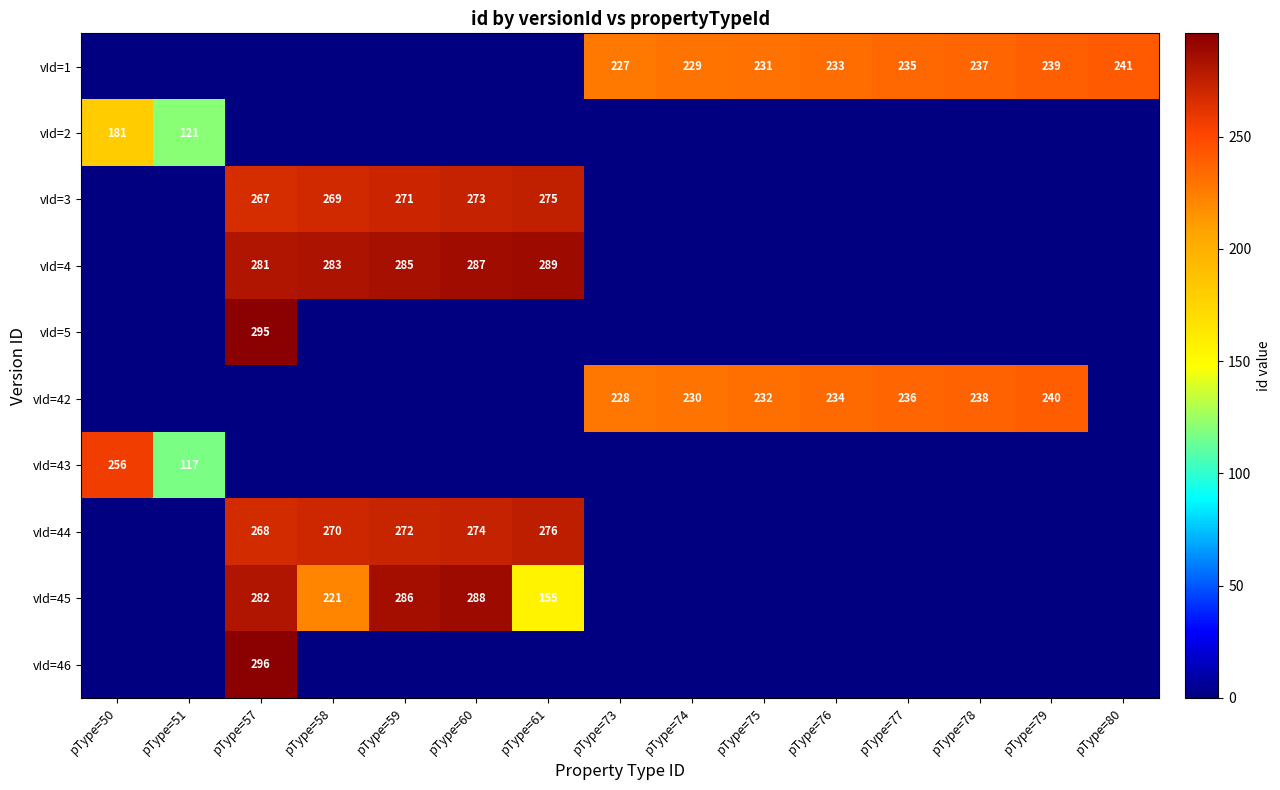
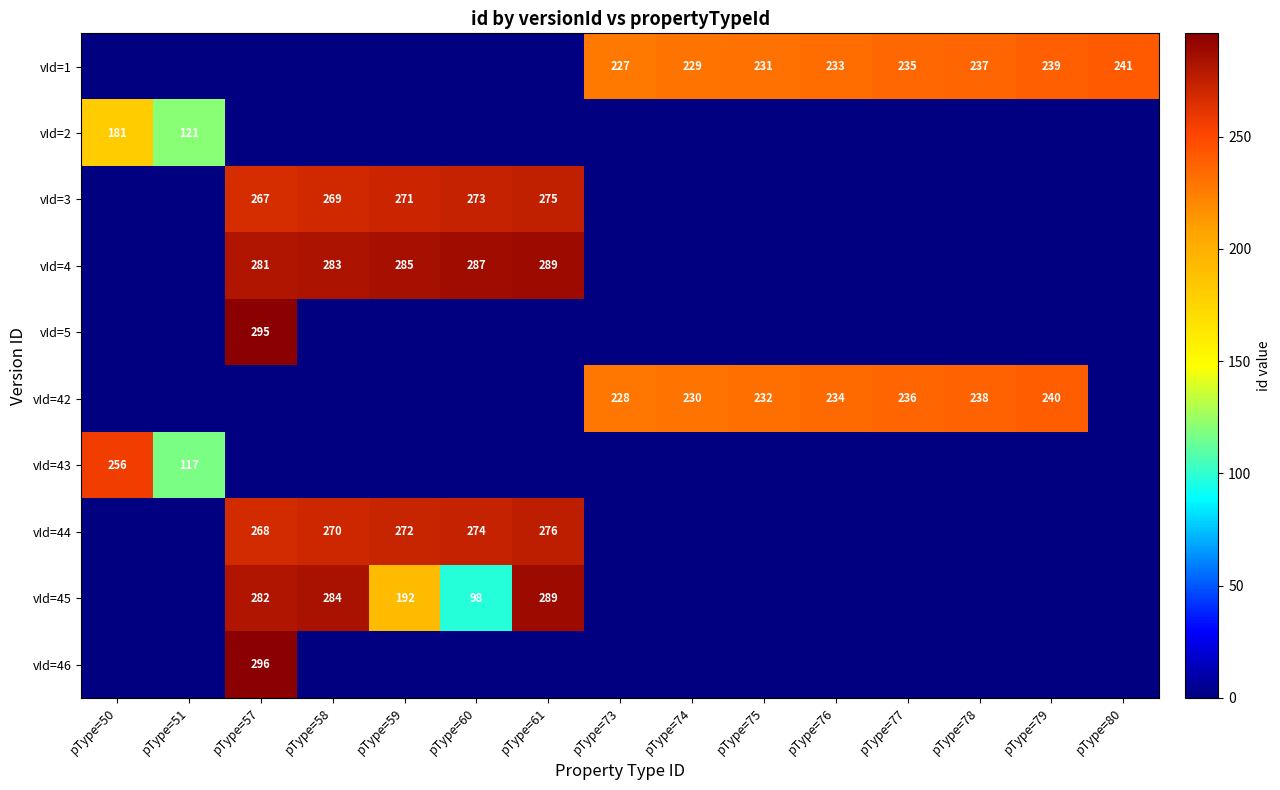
  {
    "vId=1": {
      "pType=73": 227,
      "pType=74": 229,
      "pType=75": 231,
      "pType=76": 233,
      "pType=77": 235,
      "pType=78": 237,
      "pType=79": 239,
      "pType=80": 241
    },
    "vId=2": {
      "pType=50": 181,
      "pType=51": 121
    },
    "vId=3": {
      "pType=57": 267,
      "pType=58": 269,
      "pType=59": 271,
      "pType=60": 273,
      "pType=61": 275
    },
    "vId=4": {
      "pType=57": 281,
      "pType=58": 283,
      "pType=59": 285,
      "pType=60": 287,
      "pType=61": 289
    },
    "vId=5": {
      "pType=57": 295
    },
    "vId=42": {
      "pType=73": 228,
      "pType=74": 230,
      "pType=75": 232,
      "pType=76": 234,
      "pType=77": 236,
      "pType=78": 238,
      "pType=79": 240
    },
    "vId=43": {
      "pType=50": 256,
      "pType=51": 117
    },
    "vId=44": {
      "pType=57": 268,
      "pType=58": 270,
      "pType=59": 272,
      "pType=60": 274,
      "pType=61": 276
    },
    "vId=45": {
      "pType=57": 282,
-     "pType=58": 221,
-     "pType=59": 286,
-     "pType=60": 288,
-     "pType=61": 155
+     "pType=58": 284,
+     "pType=59": 192,
+     "pType=60": 98,
+     "pType=61": 289
    },
    "vId=46": {
      "pType=57": 296
    }
  }
